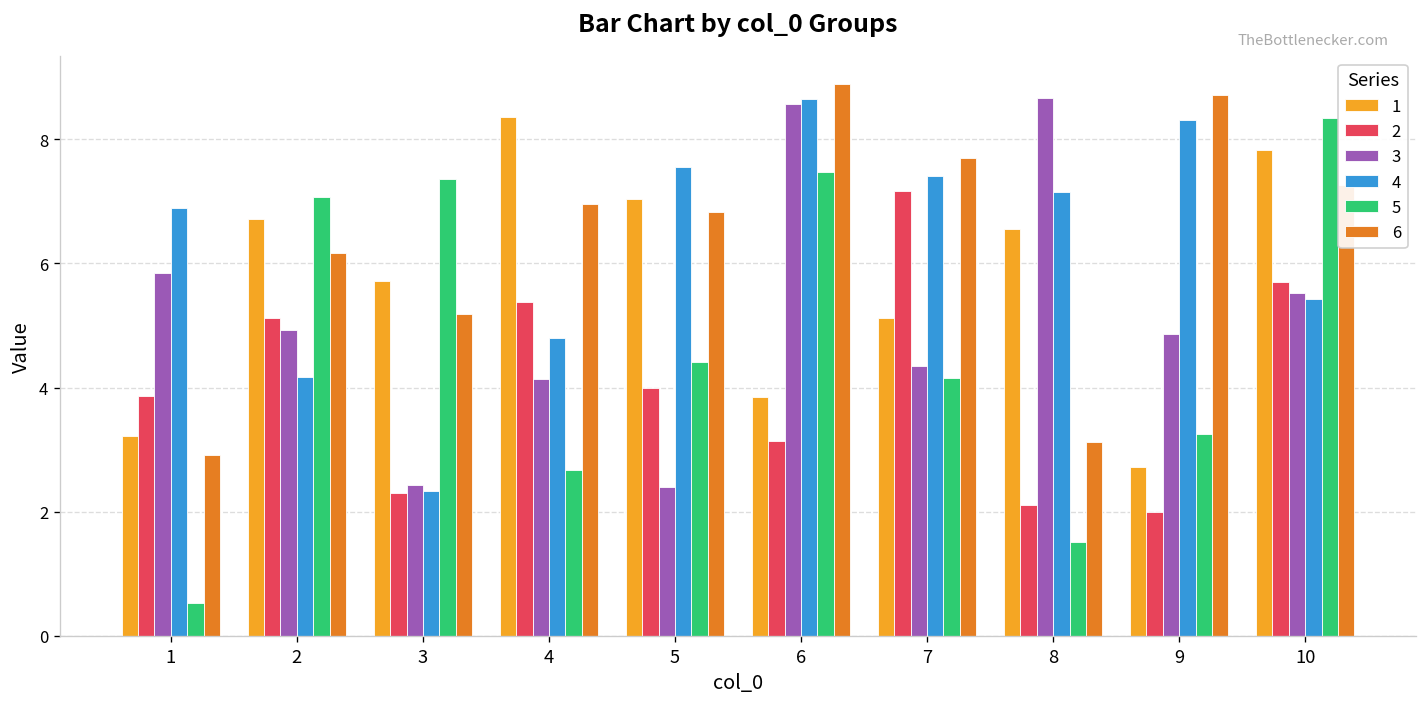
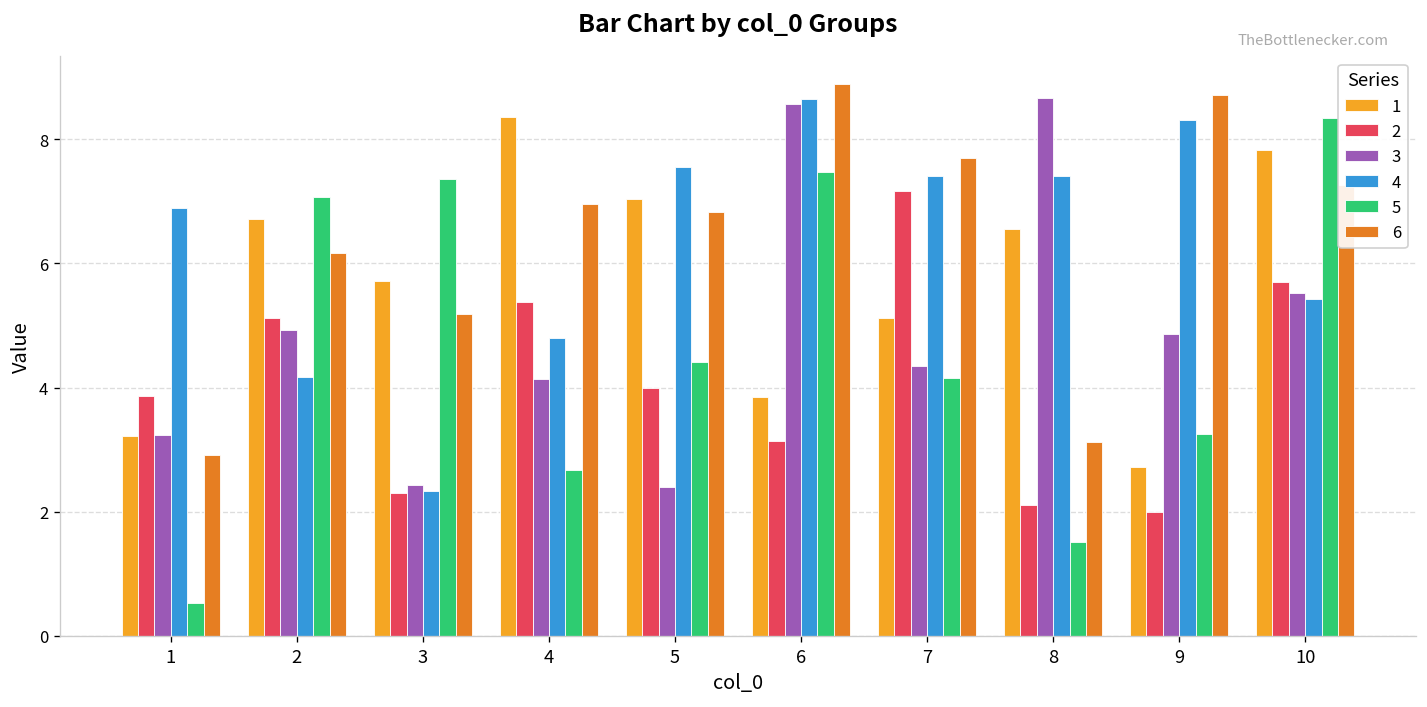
  {
    "2": {
      "1": 3.9,
      "2": 5.1,
      "3": 2.3,
      "4": 5.4,
      "5": 4.0,
      "6": 3.1,
      "7": 7.2,
      "8": 2.1,
      "9": 2.0,
      "10": 5.7
    },
    "3": {
-     "1": 5.9,
+     "1": 3.2,
      "2": 4.9,
      "3": 2.4,
      "4": 4.1,
      "5": 2.4,
      "6": 8.6,
      "7": 4.4,
      "8": 8.7,
      "9": 4.9,
      "10": 5.5
    },
    "4": {
      "1": 6.9,
      "2": 4.2,
      "3": 2.3,
      "4": 4.8,
      "5": 7.5,
      "6": 8.6,
      "7": 7.4,
-     "8": 7.2,
+     "8": 7.4,
      "9": 8.3,
      "10": 5.4
    },
    "5": {
      "1": 0.5,
      "2": 7.1,
      "3": 7.4,
      "4": 2.7,
      "5": 4.4,
      "6": 7.5,
      "7": 4.2,
      "8": 1.5,
      "9": 3.3,
      "10": 8.3
    }
  }
